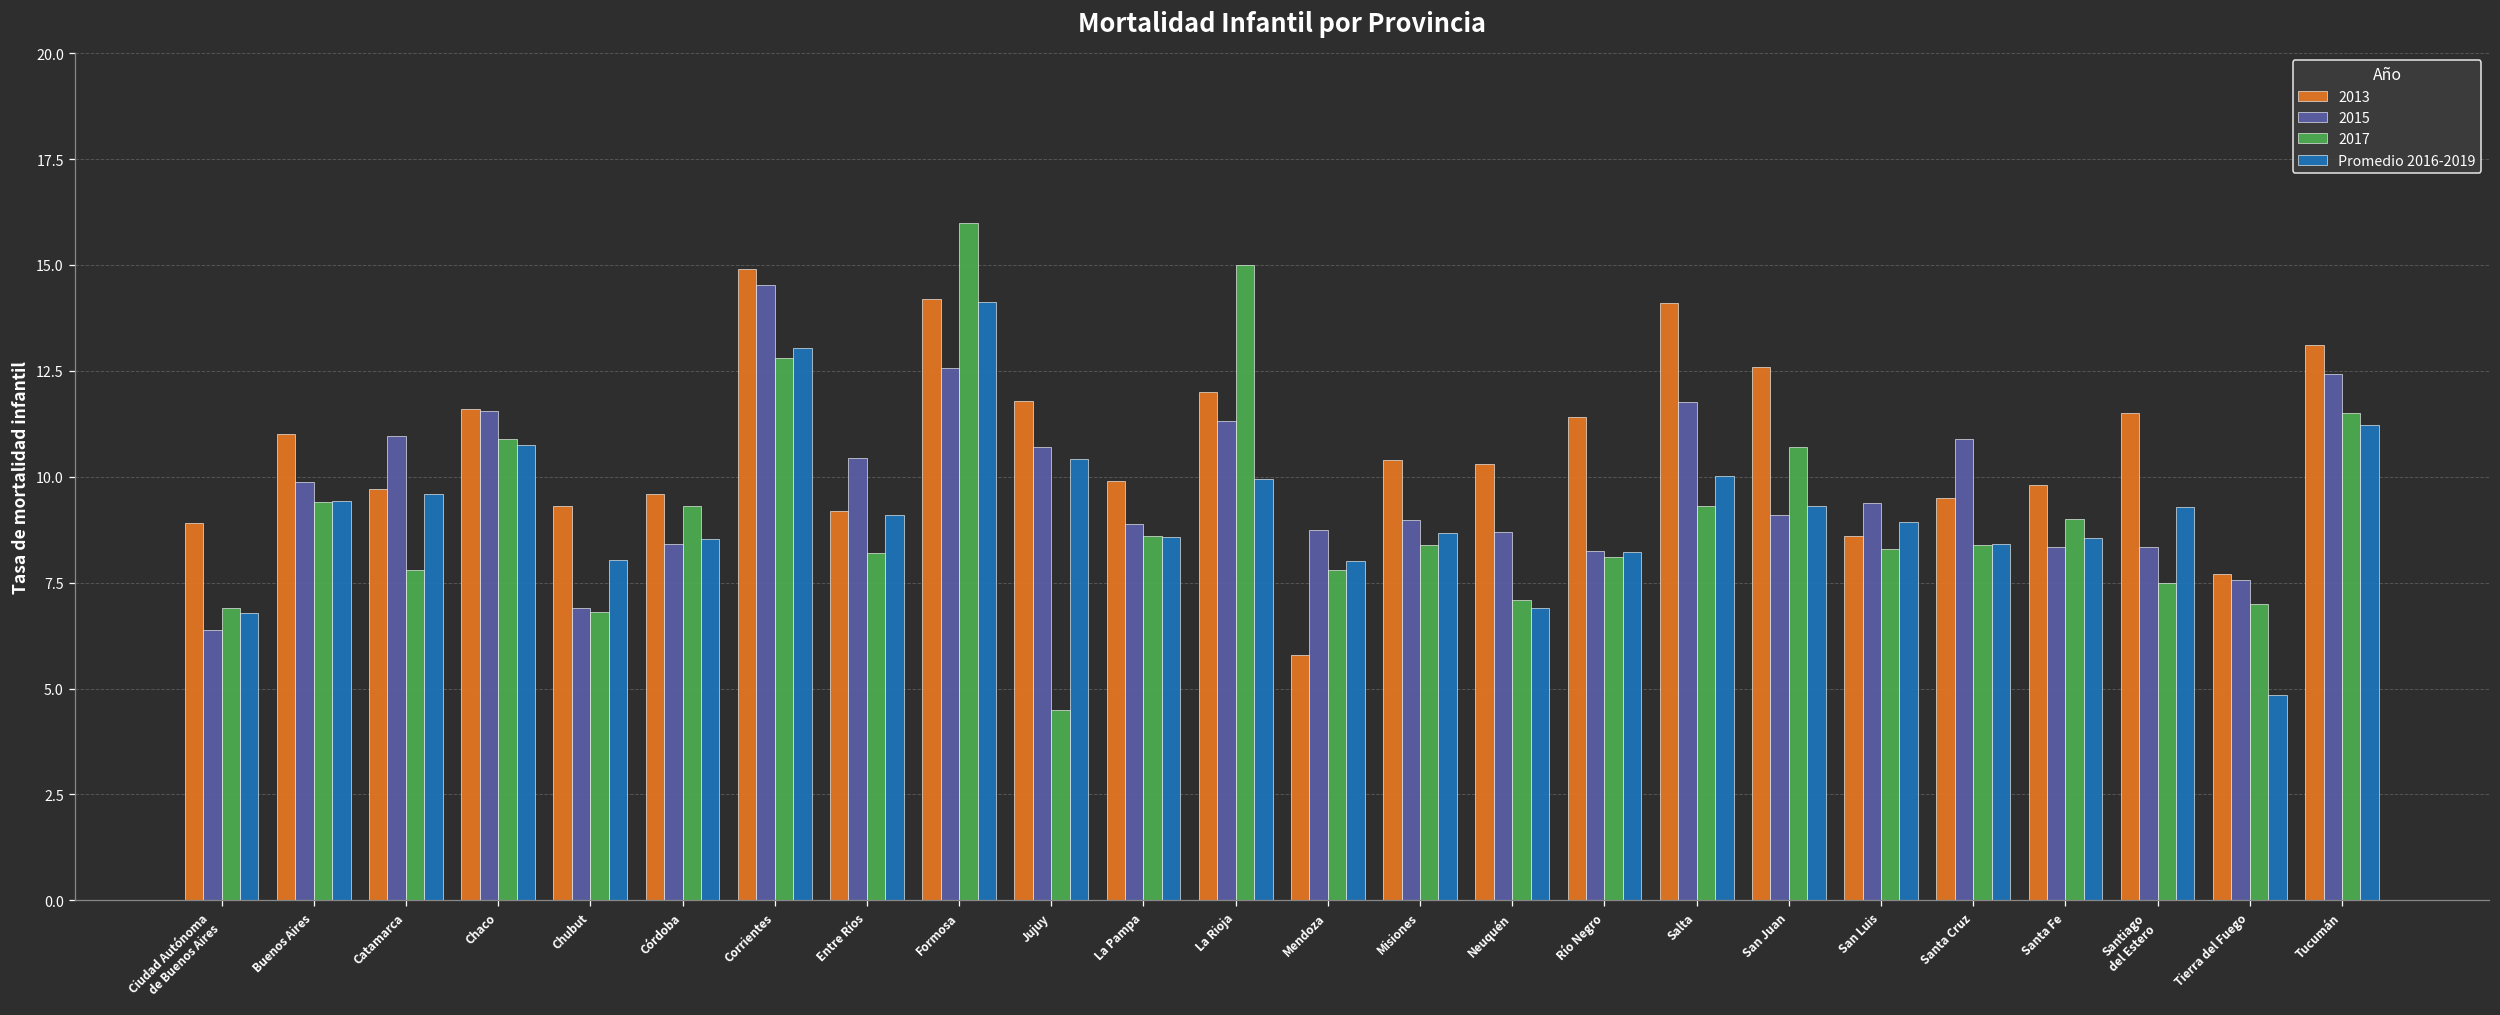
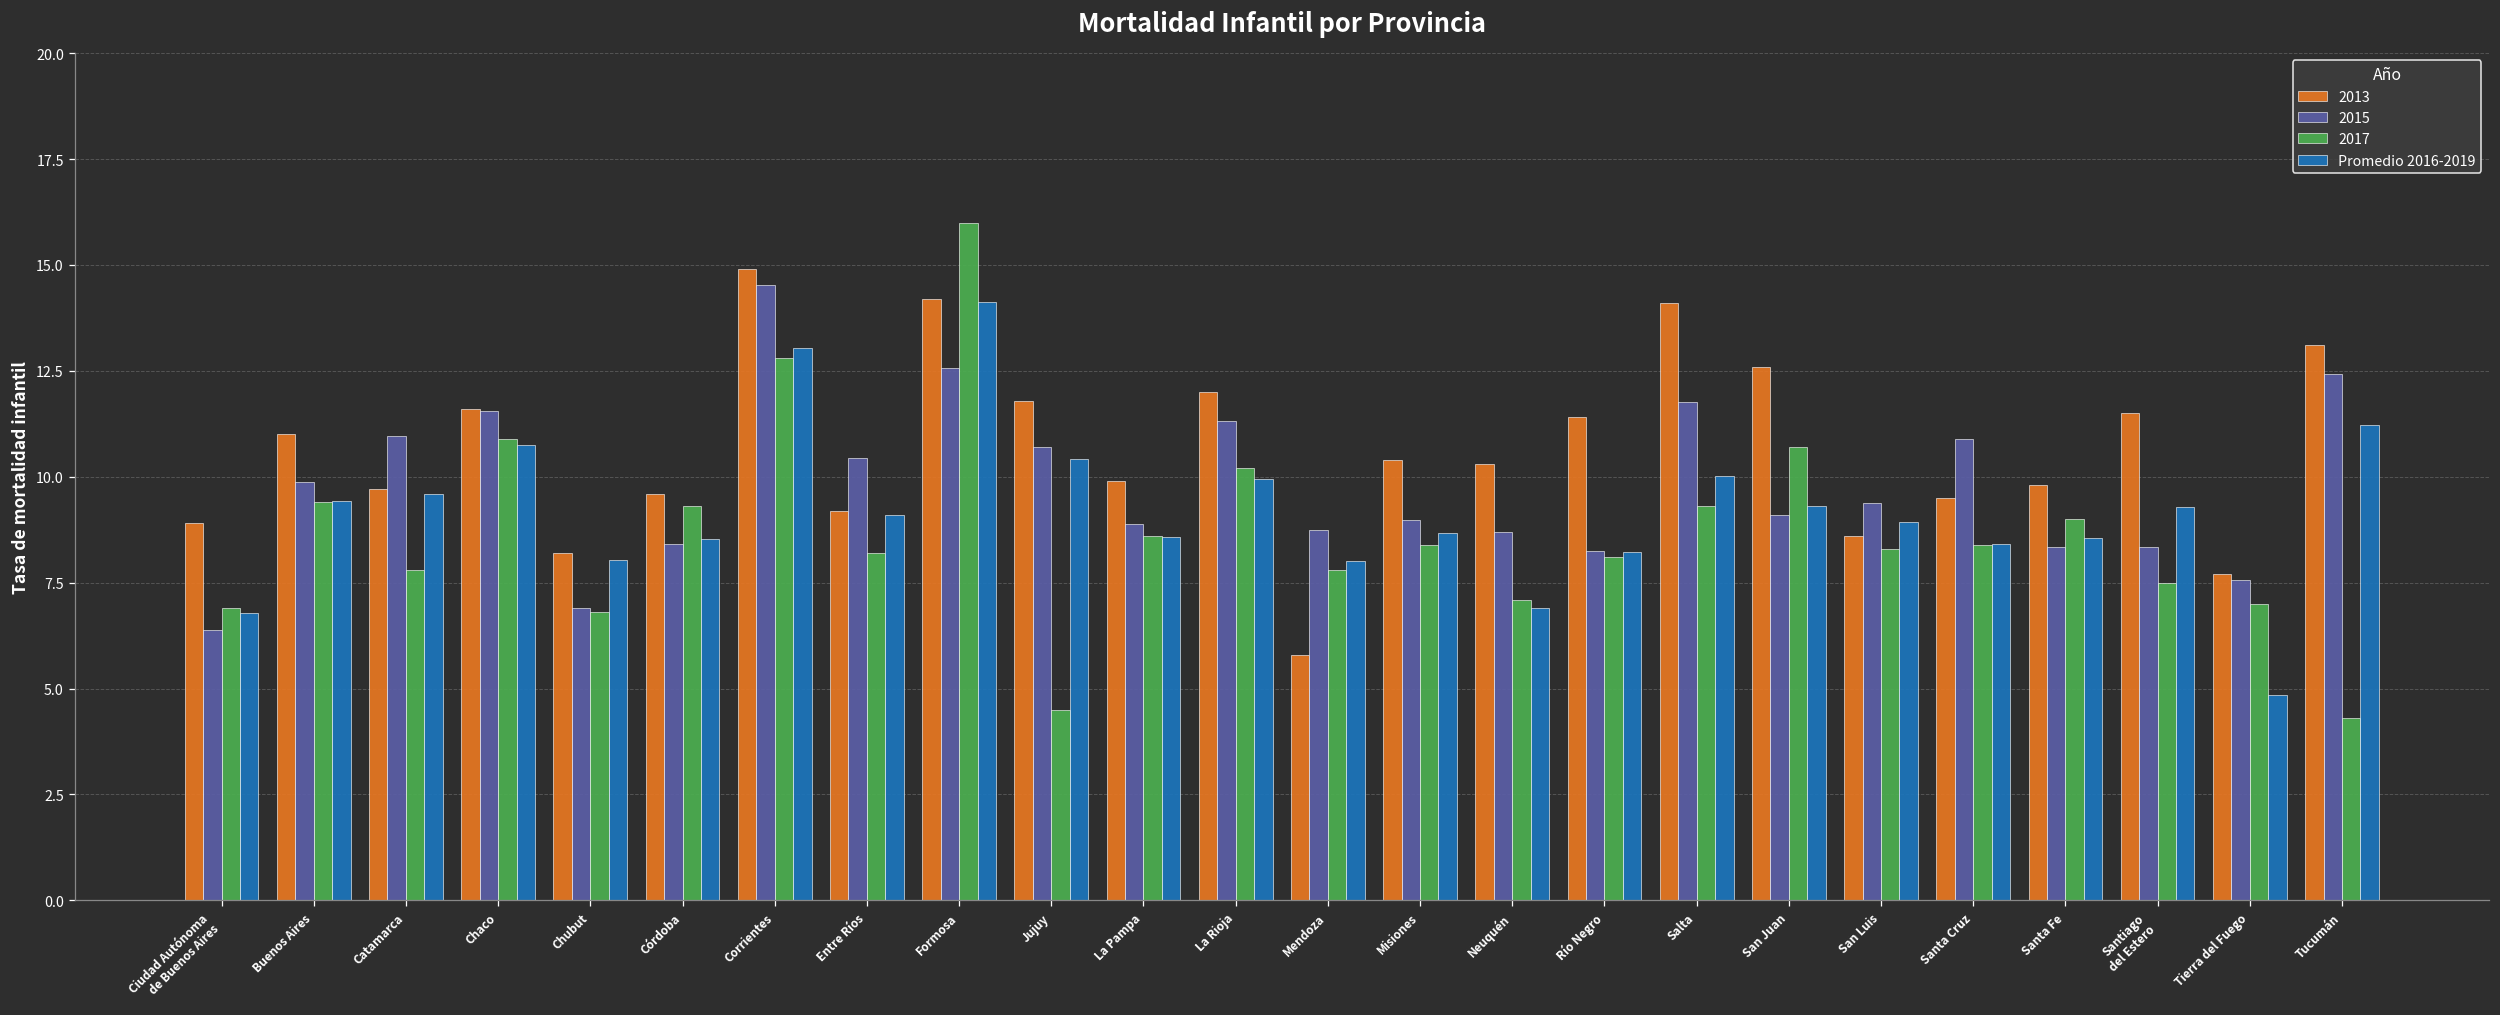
  {
    "2013": {
      "Ciudad Autónoma de Buenos Aires": 8.9,
      "Buenos Aires": 11.0,
      "Catamarca": 9.7,
      "Chaco": 11.6,
-     "Chubut": 9.3,
+     "Chubut": 8.2,
      "Córdoba": 9.6,
      "Corrientes": 14.9,
      "Entre Ríos": 9.2,
      "Formosa": 14.2,
      "Jujuy": 11.8,
      "La Pampa": 9.9,
      "La Rioja": 12.0,
      "Mendoza": 5.8,
      "Misiones": 10.4,
      "Neuquén": 10.3,
      "Río Negro": 11.4,
      "Salta": 14.1,
      "San Juan": 12.6,
      "San Luis": 8.6,
      "Santa Cruz": 9.5,
      "Santa Fe": 9.8,
      "Santiago del Estero": 11.5,
      "Tierra del Fuego": 7.7,
      "Tucumán": 13.1
    },
    "2015": {
      "Ciudad Autónoma de Buenos Aires": 6.4,
      "Buenos Aires": 9.9,
      "Catamarca": 11.0,
      "Chaco": 11.6,
      "Chubut": 6.9,
      "Córdoba": 8.4,
      "Corrientes": 14.5,
      "Entre Ríos": 10.4,
      "Formosa": 12.6,
      "Jujuy": 10.7,
      "La Pampa": 8.9,
      "La Rioja": 11.3,
      "Mendoza": 8.7,
      "Misiones": 9.0,
      "Neuquén": 8.7,
      "Río Negro": 8.2,
      "Salta": 11.8,
      "San Juan": 9.1,
      "San Luis": 9.4,
      "Santa Cruz": 10.9,
      "Santa Fe": 8.3,
      "Santiago del Estero": 8.3,
      "Tierra del Fuego": 7.6,
      "Tucumán": 12.4
    },
    "2017": {
      "Ciudad Autónoma de Buenos Aires": 6.9,
      "Buenos Aires": 9.4,
      "Catamarca": 7.8,
      "Chaco": 10.9,
      "Chubut": 6.8,
      "Córdoba": 9.3,
      "Corrientes": 12.8,
      "Entre Ríos": 8.2,
      "Formosa": 16.0,
      "Jujuy": 4.5,
      "La Pampa": 8.6,
-     "La Rioja": 15.0,
+     "La Rioja": 10.2,
      "Mendoza": 7.8,
      "Misiones": 8.4,
      "Neuquén": 7.1,
      "Río Negro": 8.1,
      "Salta": 9.3,
      "San Juan": 10.7,
      "San Luis": 8.3,
      "Santa Cruz": 8.4,
      "Santa Fe": 9.0,
      "Santiago del Estero": 7.5,
      "Tierra del Fuego": 7.0,
-     "Tucumán": 11.5
+     "Tucumán": 4.3
    },
    "Promedio 2016-2019": {
      "Ciudad Autónoma de Buenos Aires": 6.8,
      "Buenos Aires": 9.4,
      "Catamarca": 9.6,
      "Chaco": 10.7,
      "Chubut": 8.0,
      "Córdoba": 8.5,
      "Corrientes": 13.0,
      "Entre Ríos": 9.1,
      "Formosa": 14.1,
      "Jujuy": 10.4,
      "La Pampa": 8.6,
      "La Rioja": 9.9,
      "Mendoza": 8.0,
      "Misiones": 8.7,
      "Neuquén": 6.9,
      "Río Negro": 8.2,
      "Salta": 10.0,
      "San Juan": 9.3,
      "San Luis": 8.9,
      "Santa Cruz": 8.4,
      "Santa Fe": 8.5,
      "Santiago del Estero": 9.3,
      "Tierra del Fuego": 4.8,
      "Tucumán": 11.2
    }
  }
